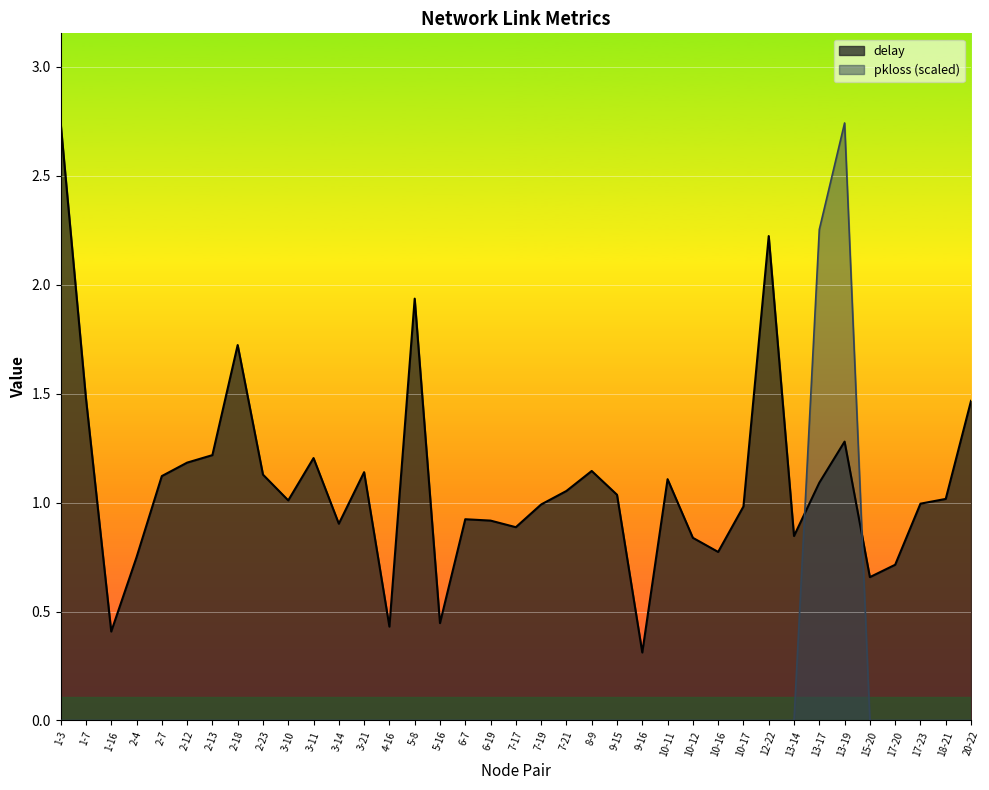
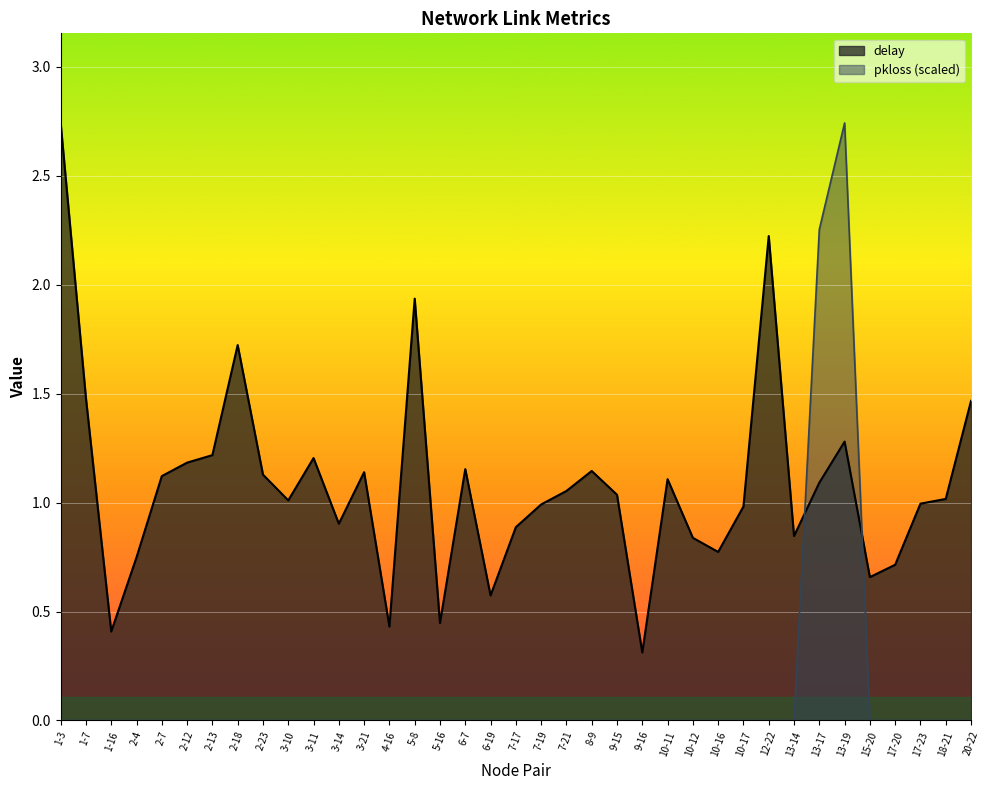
  {
    "delay": {
      "1-3": 2.74,
      "1-7": 1.48,
      "1-16": 0.41,
      "2-4": 0.75,
      "2-7": 1.12,
      "2-12": 1.18,
      "2-13": 1.22,
      "2-18": 1.72,
      "2-23": 1.13,
      "3-10": 1.01,
      "3-11": 1.20,
      "3-14": 0.90,
      "3-21": 1.14,
      "4-16": 0.43,
      "5-8": 1.94,
      "5-16": 0.45,
-     "6-7": 0.92,
-     "6-19": 0.92,
+     "6-7": 1.15,
+     "6-19": 0.57,
      "7-17": 0.89,
      "7-19": 0.99,
      "7-21": 1.05,
      "8-9": 1.15,
      "9-15": 1.04,
      "9-16": 0.31,
      "10-11": 1.11,
      "10-12": 0.84,
      "10-16": 0.77,
      "10-17": 0.98,
      "12-22": 2.22,
      "13-14": 0.85,
      "13-17": 1.09,
      "13-19": 1.28,
      "15-20": 0.66,
      "17-20": 0.71,
      "17-23": 1.00,
      "18-21": 1.02,
      "20-22": 1.47
    },
    "pkloss (scaled)": {
      "13-17": 2.25,
      "13-19": 2.74
    }
  }
